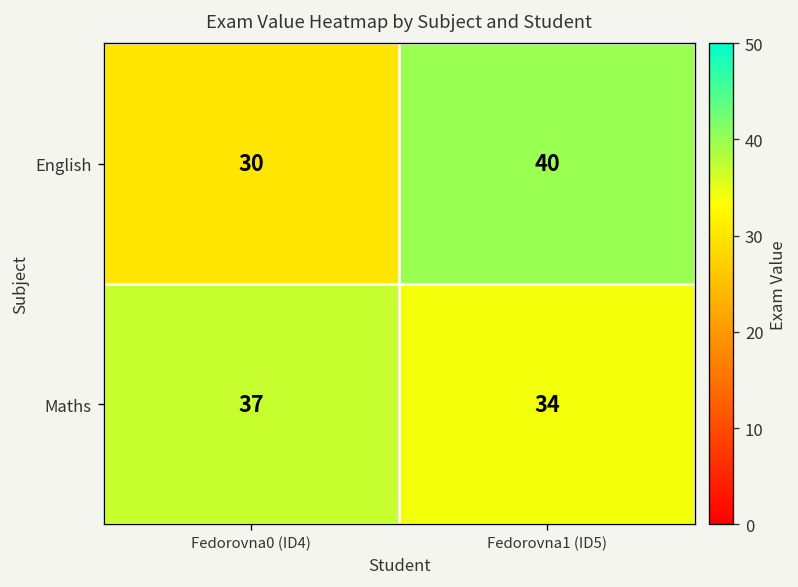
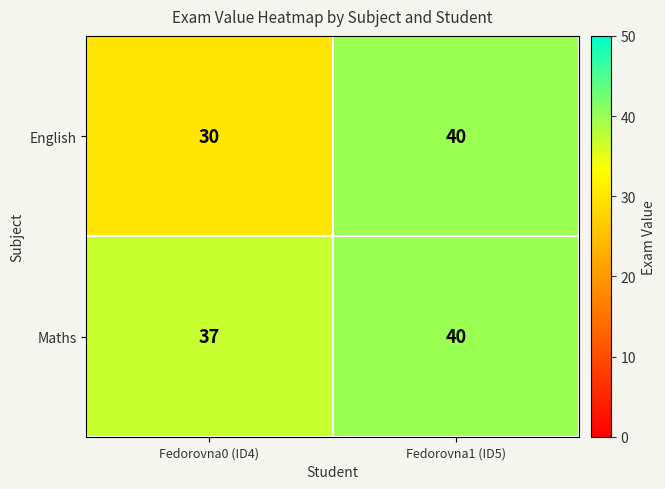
  {
    "English": {
      "Fedorovna0 (ID4)": 30,
      "Fedorovna1 (ID5)": 40
    },
    "Maths": {
      "Fedorovna0 (ID4)": 37,
-     "Fedorovna1 (ID5)": 34
+     "Fedorovna1 (ID5)": 40
    }
  }
